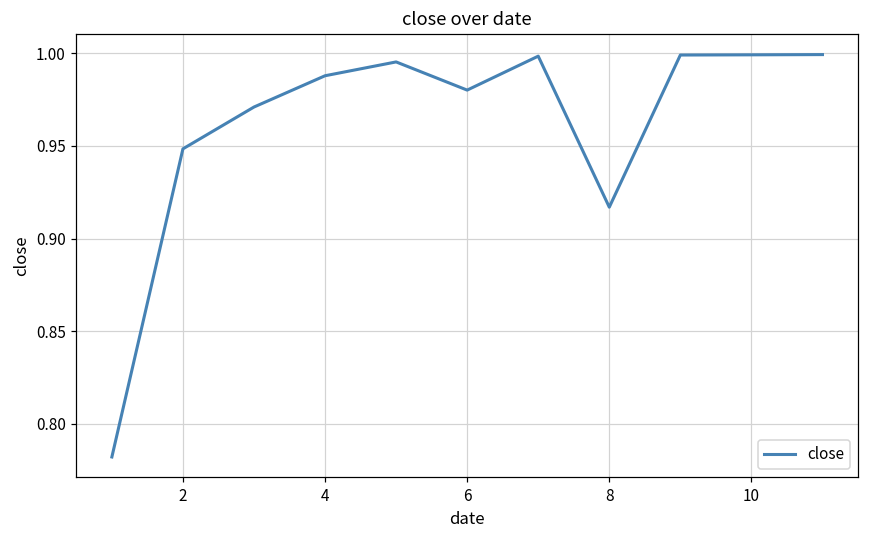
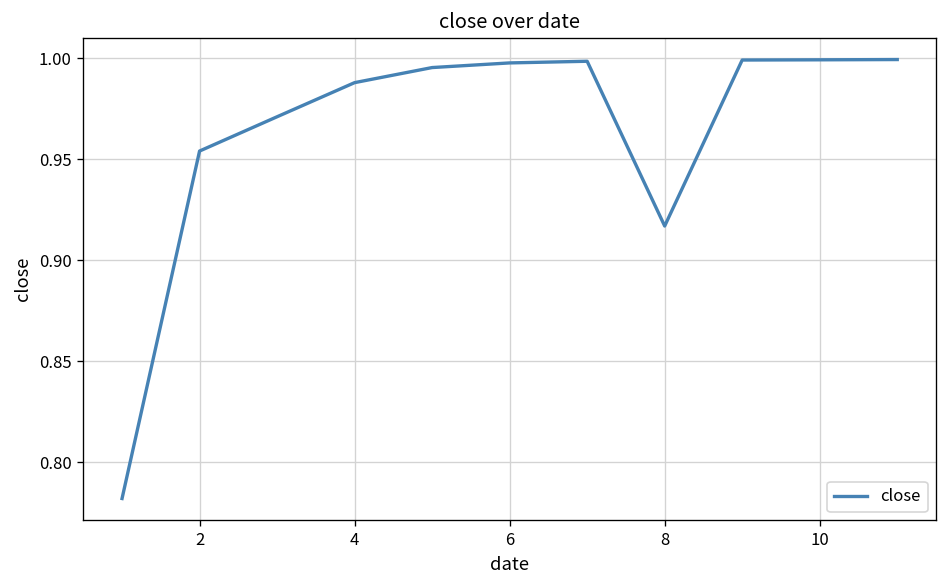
  {
-   "2": 0.948,
+   "2": 0.954,
    "4": 0.988,
-   "6": 0.980,
+   "6": 0.998,
    "8": 0.917,
    "10": 0.999
  }
